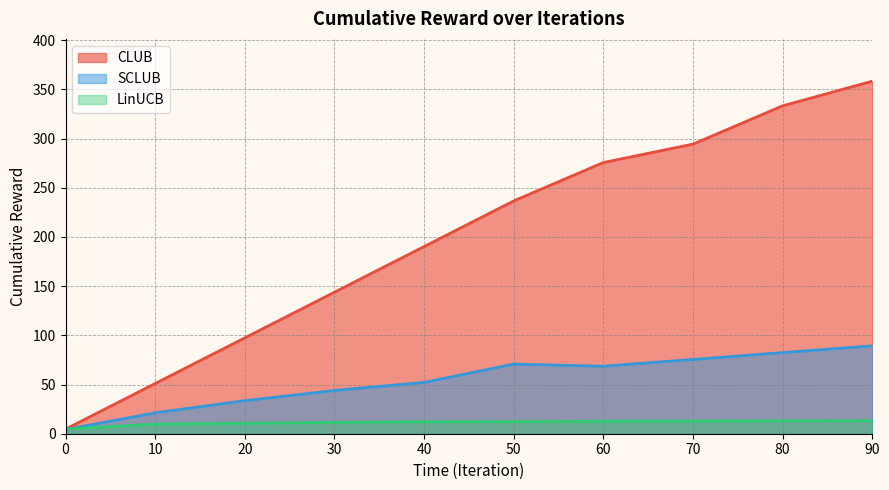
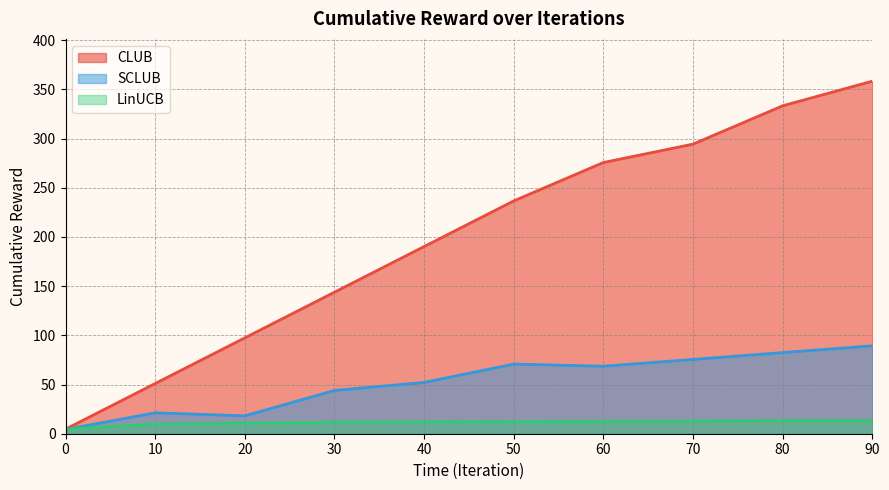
  {
    "CLUB": {
      "10": 50,
      "20": 100,
      "30": 140,
      "40": 190,
      "50": 240,
      "60": 280,
      "70": 290,
      "80": 330,
      "90": 360
    },
    "SCLUB": {
      "10": 20,
-     "20": 30,
+     "20": 20,
      "30": 40,
      "40": 50,
      "50": 70,
      "60": 70,
      "70": 80,
      "80": 80,
      "90": 90
    },
    "LinUCB": {
      "10": 10,
      "20": 10,
      "30": 10,
      "40": 10,
      "50": 10,
      "60": 10,
      "70": 10,
      "80": 10,
      "90": 10
    }
  }
